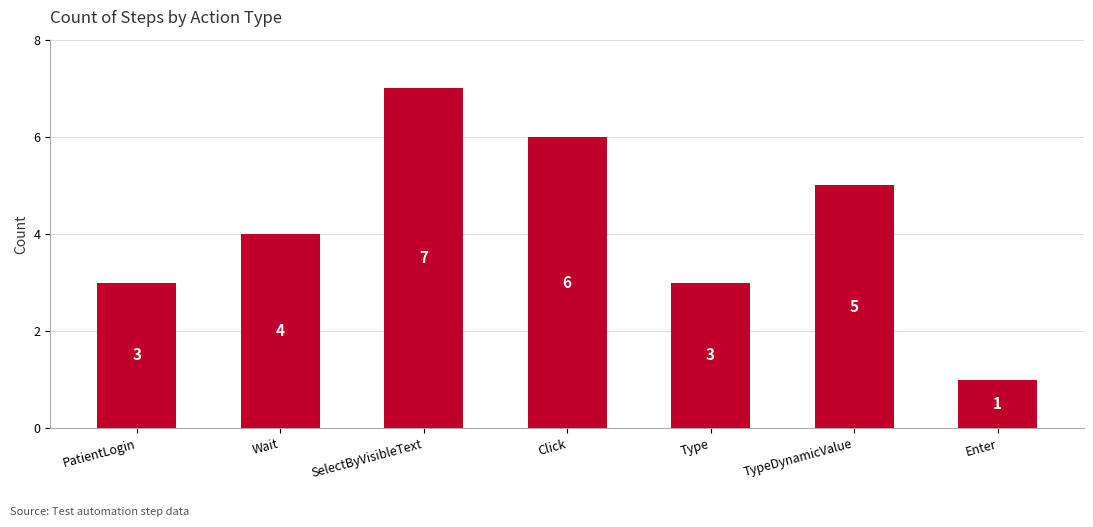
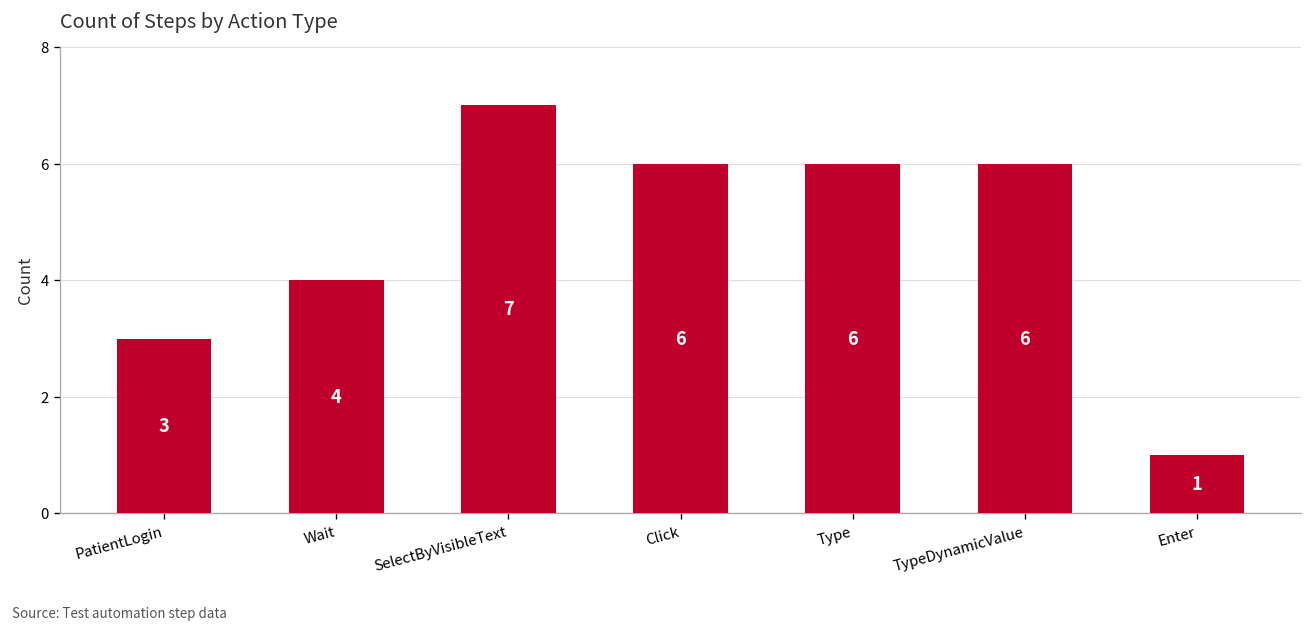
  {
    "PatientLogin": 3,
    "Wait": 4,
    "SelectByVisibleText": 7,
    "Click": 6,
-   "Type": 3,
-   "TypeDynamicValue": 5,
+   "Type": 6,
+   "TypeDynamicValue": 6,
    "Enter": 1
  }
